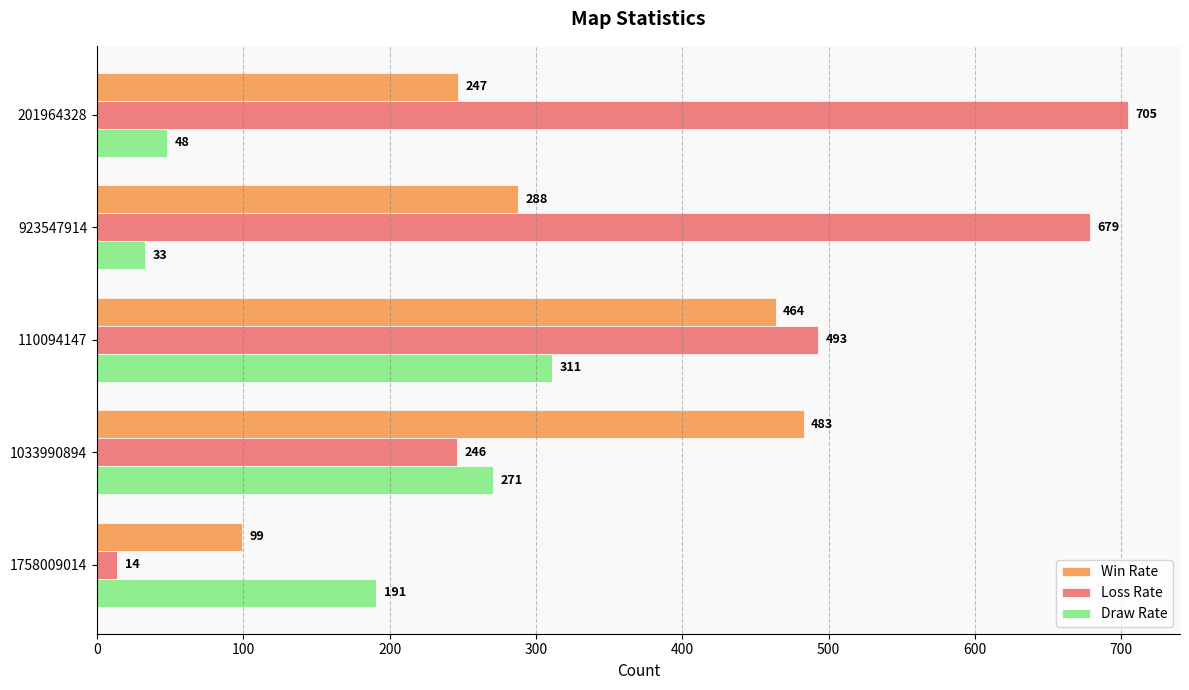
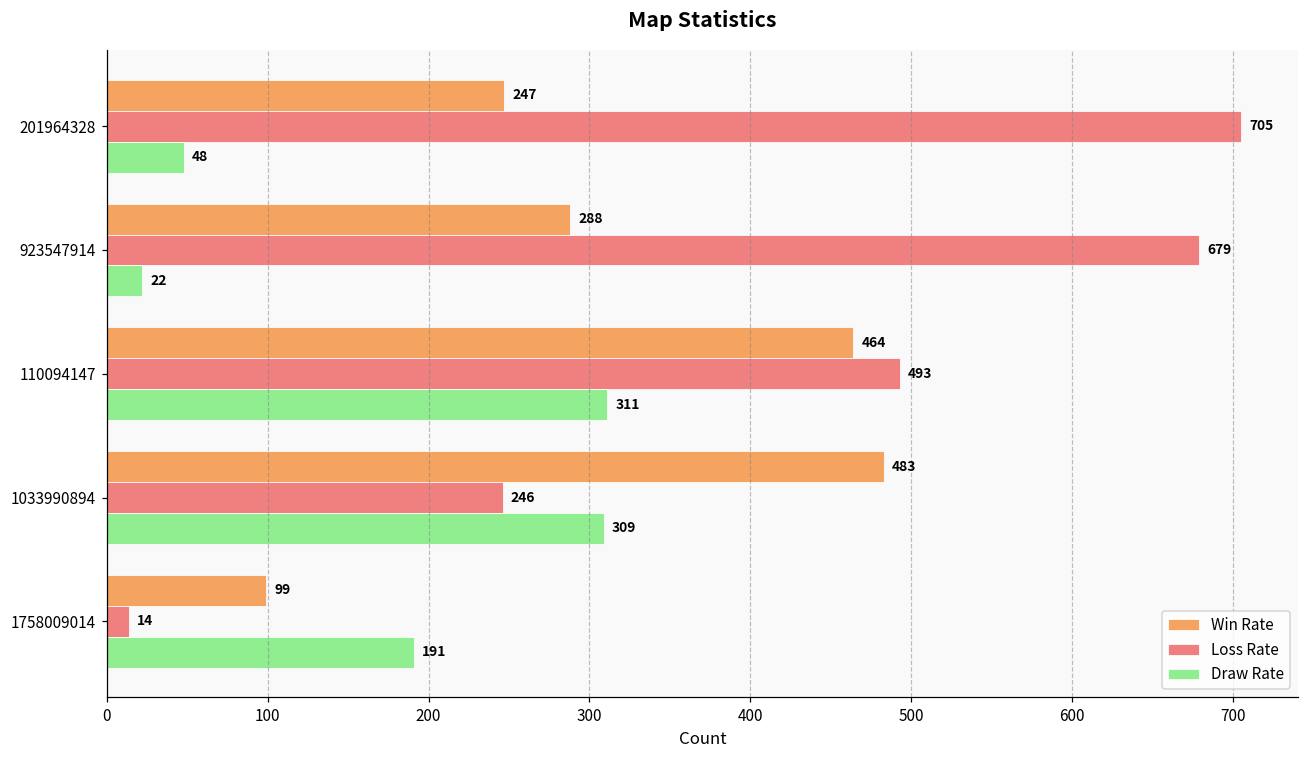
  {
    "Draw Rate": {
      "201964328": 48,
-     "923547914": 33,
+     "923547914": 22,
      "110094147": 311,
-     "1033990894": 271,
+     "1033990894": 309,
      "1758009014": 191
    }
  }
